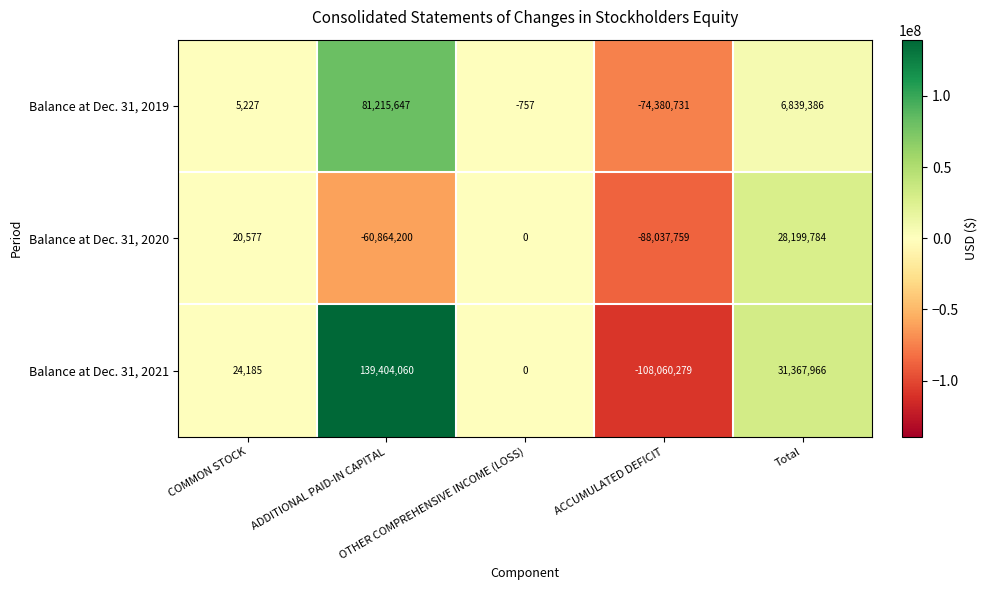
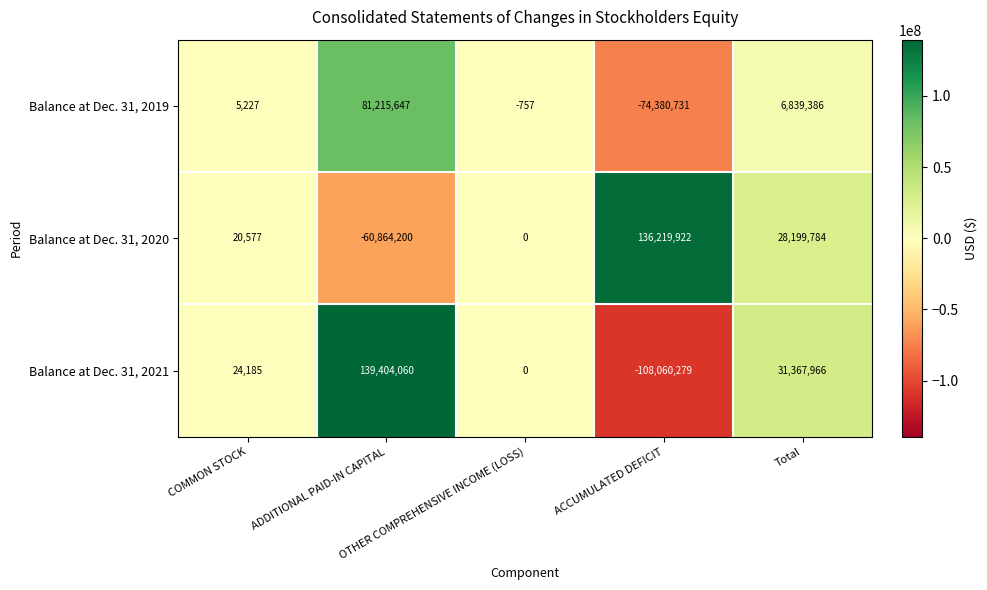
  {
    "Balance at Dec. 31, 2019": {
      "COMMON STOCK": "5,227",
      "ADDITIONAL PAID-IN CAPITAL": "81,215,647",
      "OTHER COMPREHENSIVE INCOME (LOSS)": "-757",
      "ACCUMULATED DEFICIT": "-74,380,731",
      "Total": "6,839,386"
    },
    "Balance at Dec. 31, 2020": {
      "COMMON STOCK": "20,577",
      "ADDITIONAL PAID-IN CAPITAL": "-60,864,200",
      "OTHER COMPREHENSIVE INCOME (LOSS)": "0",
-     "ACCUMULATED DEFICIT": "-88,037,759",
+     "ACCUMULATED DEFICIT": "136,219,922",
      "Total": "28,199,784"
    },
    "Balance at Dec. 31, 2021": {
      "COMMON STOCK": "24,185",
      "ADDITIONAL PAID-IN CAPITAL": "139,404,060",
      "OTHER COMPREHENSIVE INCOME (LOSS)": "0",
      "ACCUMULATED DEFICIT": "-108,060,279",
      "Total": "31,367,966"
    }
  }
